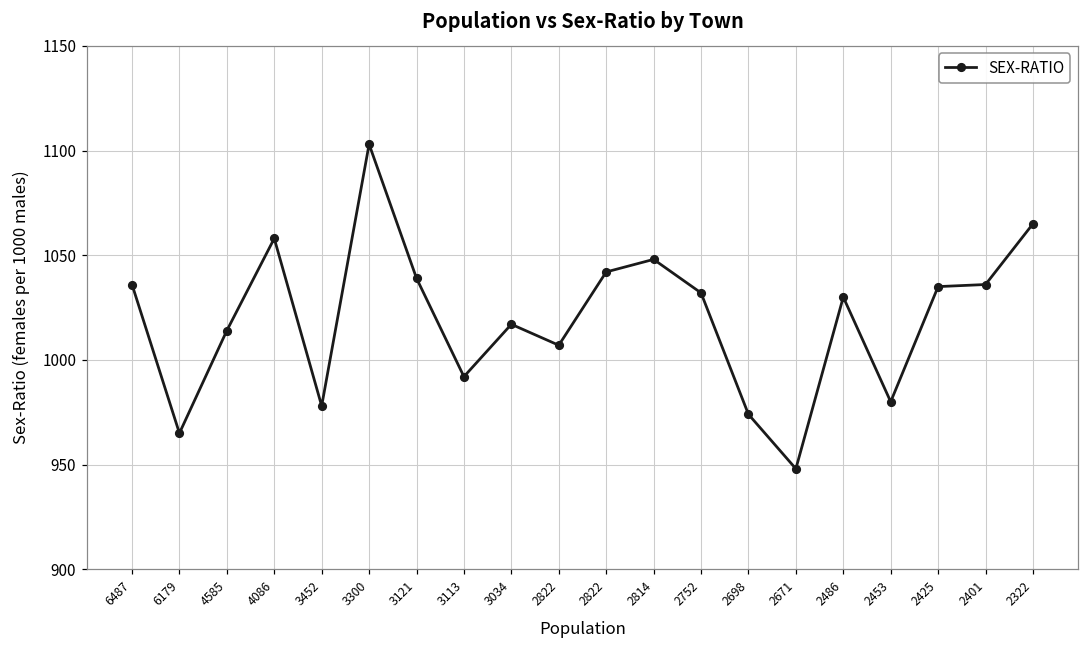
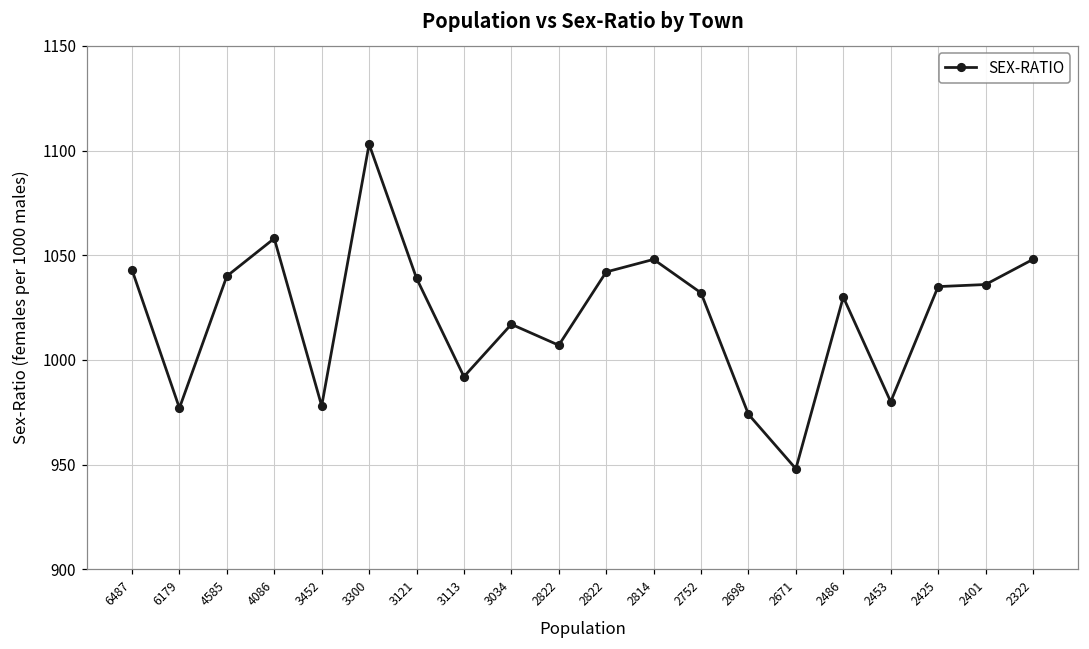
  {
-   "6487": 1036,
-   "6179": 965,
-   "4585": 1014,
+   "6487": 1043,
+   "6179": 977,
+   "4585": 1040,
    "4086": 1058,
    "3452": 978,
    "3300": 1103,
    "3121": 1039,
    "3113": 992,
    "3034": 1017,
    "2814": 1048,
    "2752": 1032,
    "2698": 974,
    "2671": 948,
    "2486": 1030,
    "2453": 980,
    "2425": 1035,
    "2401": 1036,
-   "2322": 1065
+   "2322": 1048
  }
